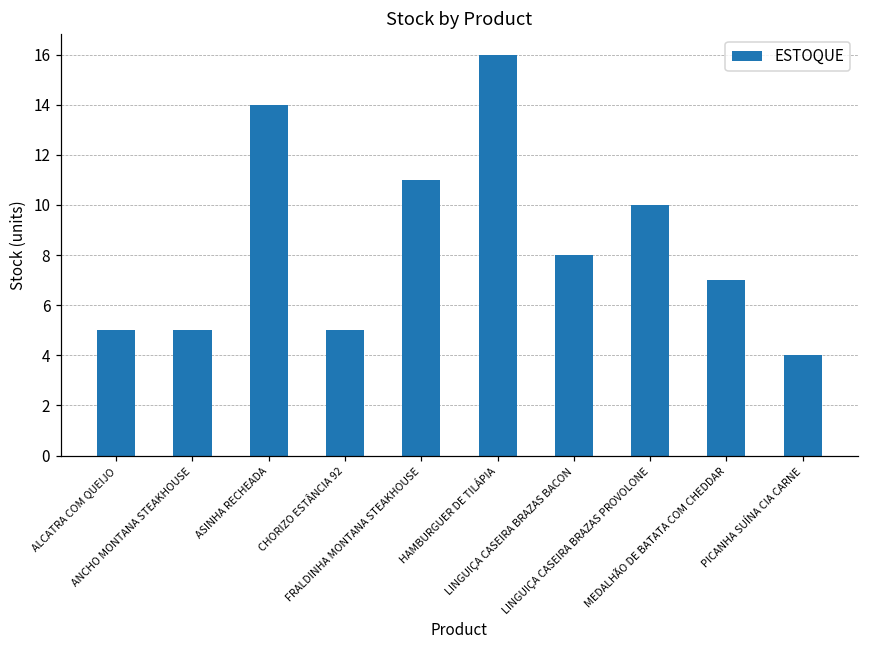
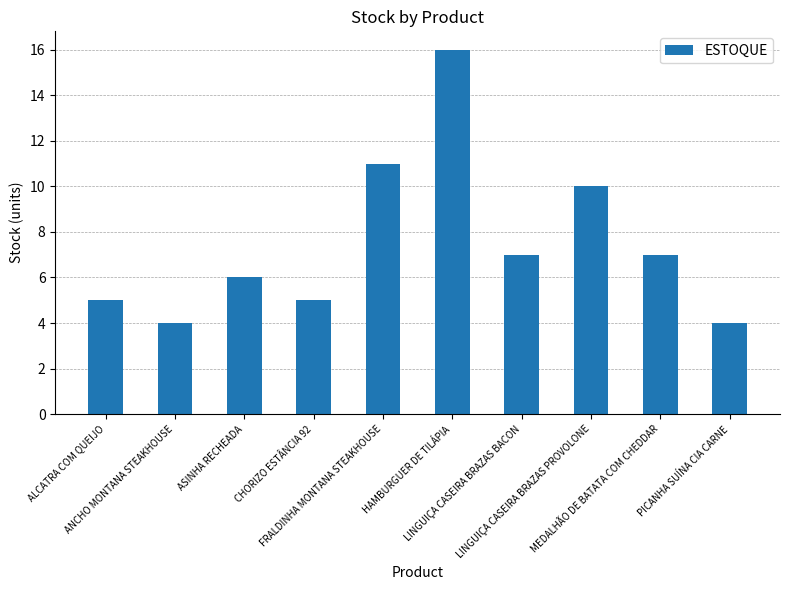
  {
    "ALCATRA COM QUEIJO": 5,
-   "ANCHO MONTANA STEAKHOUSE": 5,
-   "ASINHA RECHEADA": 14,
+   "ANCHO MONTANA STEAKHOUSE": 4,
+   "ASINHA RECHEADA": 6,
    "CHORIZO ESTÂNCIA 92": 5,
    "FRALDINHA MONTANA STEAKHOUSE": 11,
    "HAMBURGUER DE TILÁPIA": 16,
-   "LINGUIÇA CASEIRA BRAZAS BACON": 8,
+   "LINGUIÇA CASEIRA BRAZAS BACON": 7,
    "LINGUIÇA CASEIRA BRAZAS PROVOLONE": 10,
    "MEDALHÃO DE BATATA COM CHEDDAR": 7,
    "PICANHA SUÍNA CIA CARNE": 4
  }
